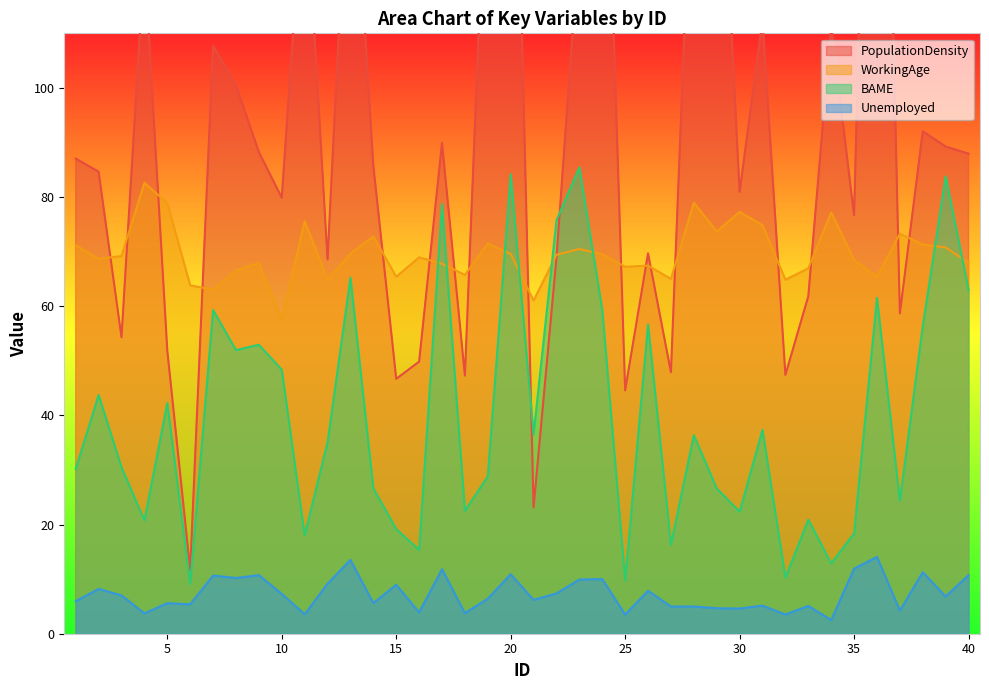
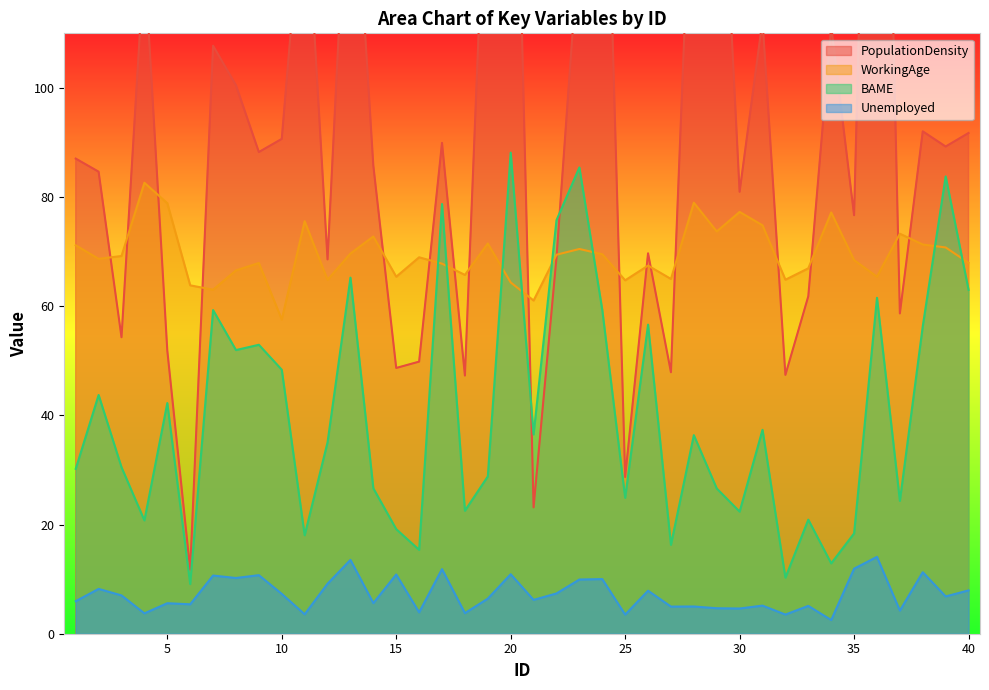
  {
    "PopulationDensity": {
      "5": 52,
-     "10": 80,
-     "15": 47,
-     "25": 45,
+     "10": 91,
+     "15": 49,
+     "25": 29,
      "30": 81,
      "35": 77,
-     "40": 88
+     "40": 92
    },
    "WorkingAge": {
      "5": 79,
      "10": 58,
      "15": 65,
-     "20": 70,
-     "25": 67,
+     "20": 64,
+     "25": 65,
      "30": 77,
      "35": 68,
      "40": 68
    },
    "BAME": {
      "5": 42,
      "10": 48,
      "15": 19,
-     "20": 84,
-     "25": 10,
+     "20": 88,
+     "25": 25,
      "30": 22,
      "35": 18,
      "40": 63
    },
    "Unemployed": {
      "5": 6,
      "10": 7,
-     "15": 9,
+     "15": 11,
      "20": 11,
      "25": 4,
      "30": 5,
      "35": 12,
-     "40": 11
+     "40": 8
    }
  }
